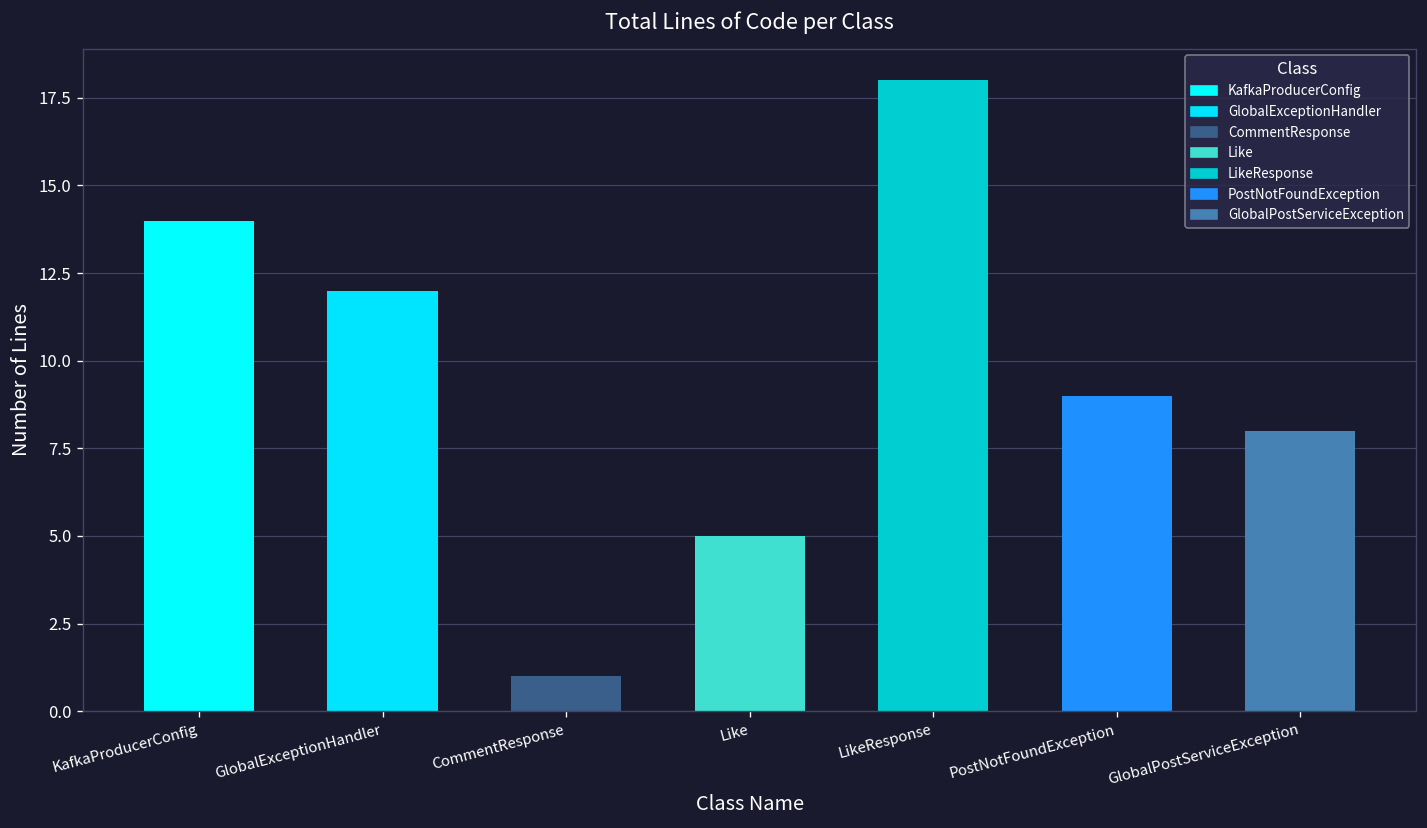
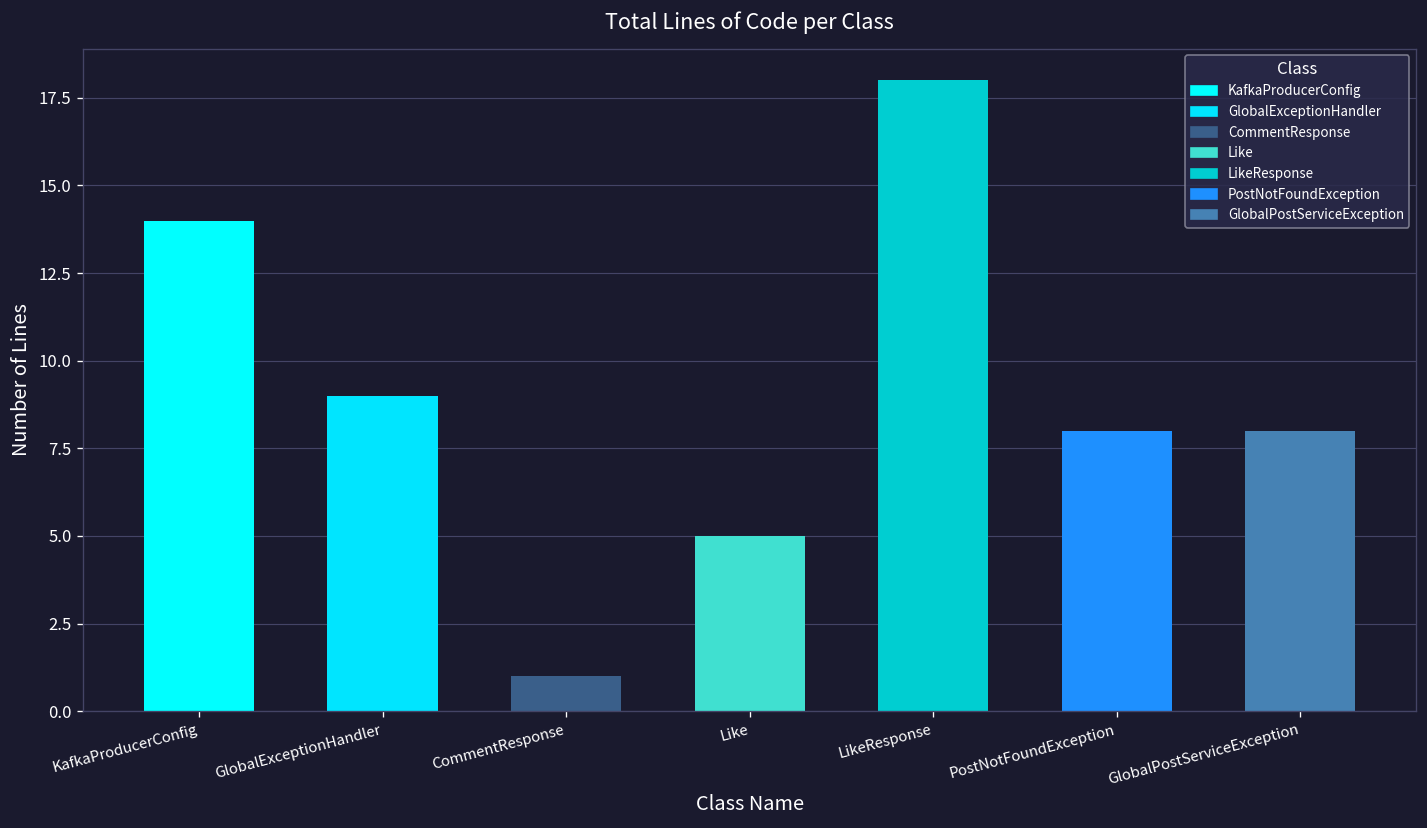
  {
    "KafkaProducerConfig": 14,
-   "GlobalExceptionHandler": 12,
+   "GlobalExceptionHandler": 9,
    "CommentResponse": 1,
    "Like": 5,
    "LikeResponse": 18,
-   "PostNotFoundException": 9,
+   "PostNotFoundException": 8,
    "GlobalPostServiceException": 8
  }
